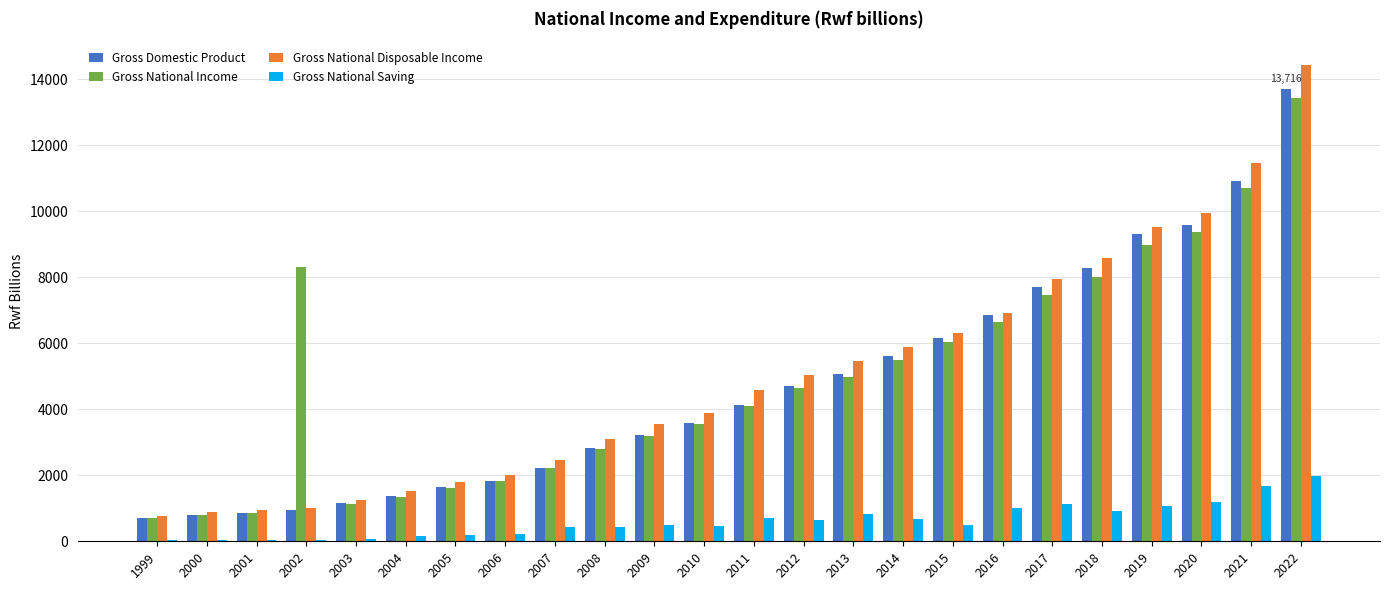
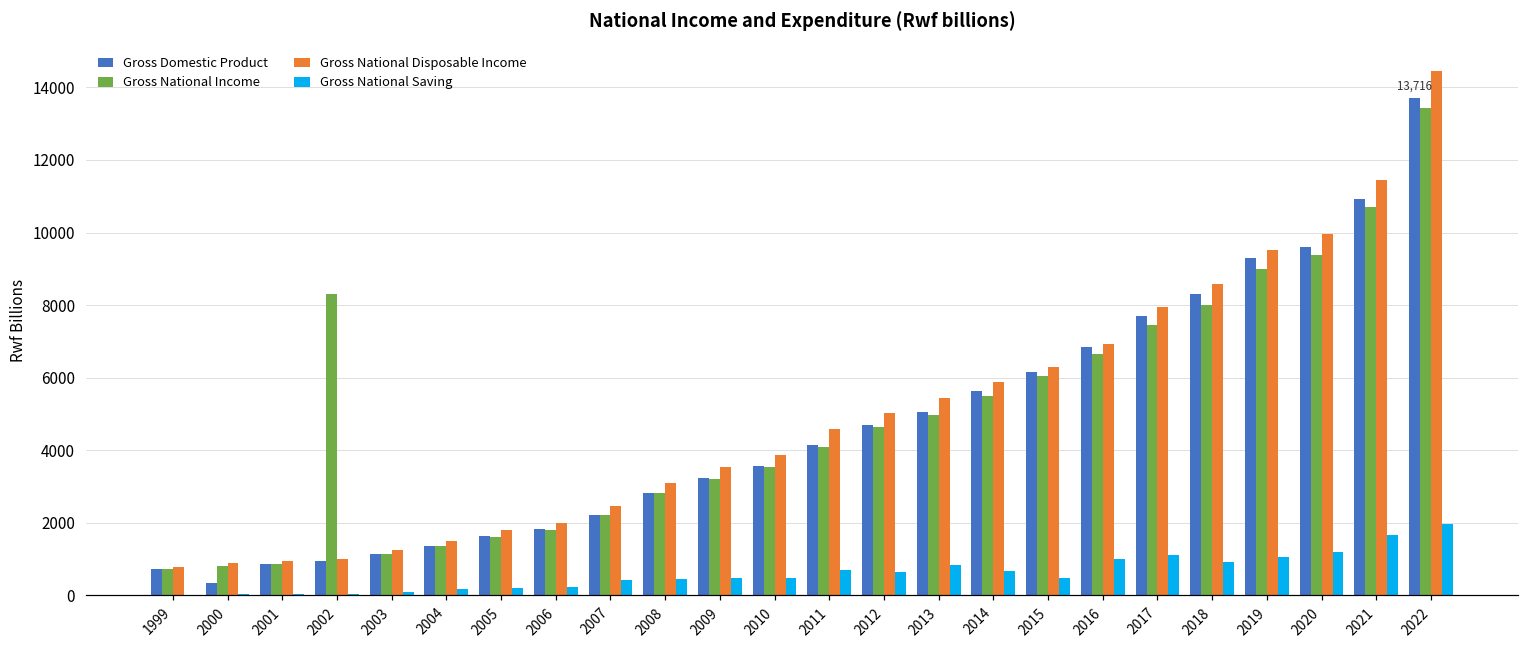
  {
    "Gross Domestic Product": {
      "1999": 700,
-     "2000": 800,
+     "2000": 300,
      "2001": 900,
      "2002": 900,
      "2003": 1200,
      "2004": 1400,
      "2005": 1600,
      "2006": 1800,
      "2007": 2200,
      "2008": 2800,
      "2009": 3200,
      "2010": 3600,
      "2011": 4100,
      "2012": 4700,
      "2013": 5100,
      "2014": 5600,
      "2015": 6200,
      "2016": 6800,
      "2017": 7700,
      "2018": 8300,
      "2019": 9300,
      "2020": 9600,
      "2021": 10900
    },
    "Gross National Income": {
      "1999": 700,
      "2000": 800,
      "2001": 900,
      "2002": 8300,
      "2003": 1100,
      "2004": 1400,
      "2005": 1600,
      "2006": 1800,
      "2007": 2200,
      "2008": 2800,
      "2009": 3200,
      "2010": 3500,
      "2011": 4100,
      "2012": 4600,
      "2013": 5000,
      "2014": 5500,
      "2015": 6000,
      "2016": 6700,
      "2017": 7500,
      "2018": 8000,
      "2019": 9000,
      "2020": 9400,
      "2021": 10700,
      "2022": 13400
    },
    "Gross National Disposable Income": {
      "1999": 800,
      "2000": 900,
      "2001": 900,
      "2002": 1000,
      "2003": 1200,
      "2004": 1500,
      "2005": 1800,
      "2006": 2000,
      "2007": 2500,
      "2008": 3100,
      "2009": 3500,
      "2010": 3900,
      "2011": 4600,
      "2012": 5000,
      "2013": 5500,
      "2014": 5900,
      "2015": 6300,
      "2016": 6900,
      "2017": 7900,
      "2018": 8600,
      "2019": 9500,
      "2020": 10000,
      "2021": 11500,
      "2022": 14400
    },
    "Gross National Saving": {
      "2003": 100,
      "2004": 200,
      "2005": 200,
      "2006": 200,
      "2007": 400,
      "2008": 400,
      "2009": 500,
      "2010": 500,
      "2011": 700,
      "2012": 600,
      "2013": 800,
      "2014": 700,
      "2015": 500,
      "2016": 1000,
      "2017": 1100,
      "2018": 900,
      "2019": 1100,
      "2020": 1200,
      "2021": 1700,
      "2022": 2000
    }
  }
